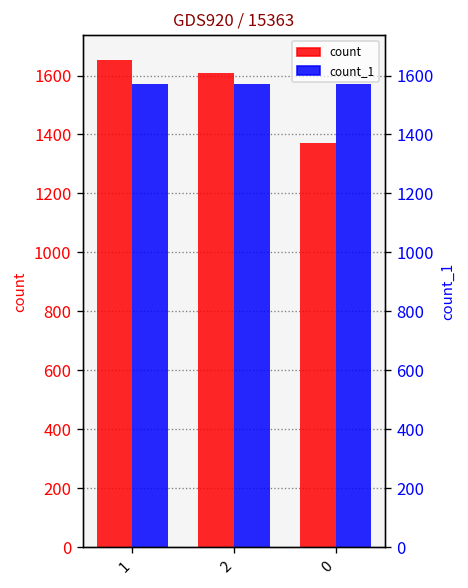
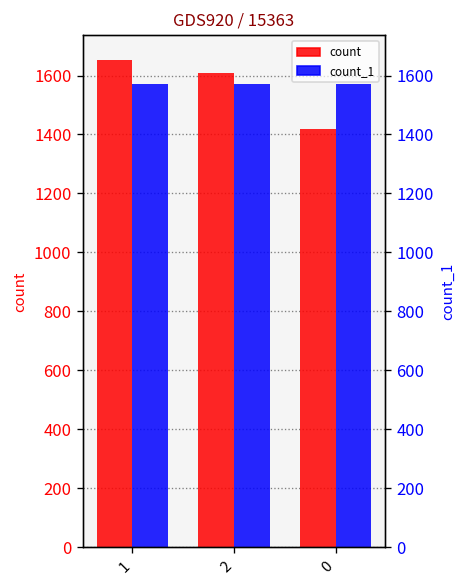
  {
    "count": {
      "1": 1650,
      "2": 1610,
-     "0": 1370
+     "0": 1420
    },
    "count_1": {
      "1": 1570,
      "2": 1570,
      "0": 1570
    }
  }
